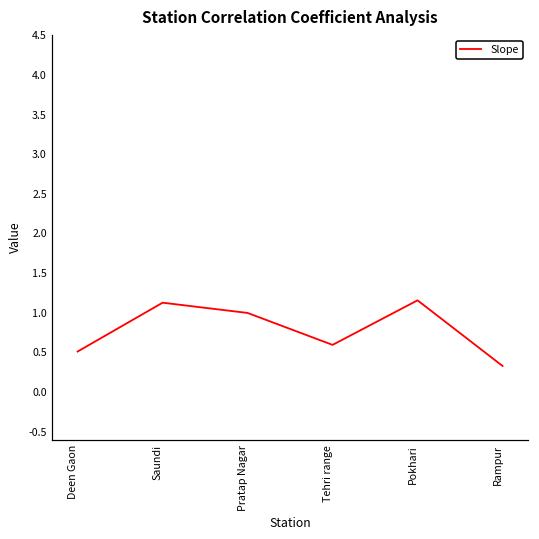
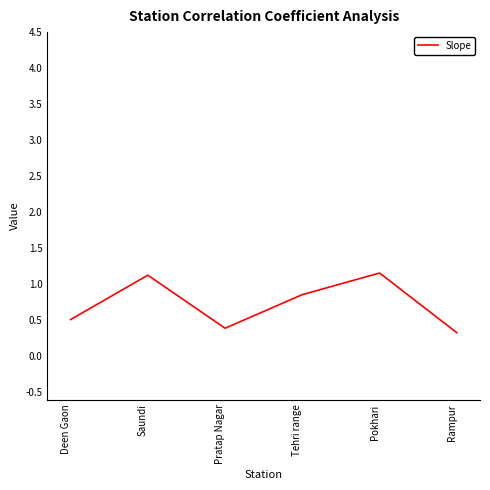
  {
    "Deen Gaon": 0.5,
    "Saundi": 1.1,
-   "Pratap Nagar": 1.0,
-   "Tehri range": 0.6,
+   "Pratap Nagar": 0.4,
+   "Tehri range": 0.9,
    "Pokhari": 1.2,
    "Rampur": 0.3
  }
